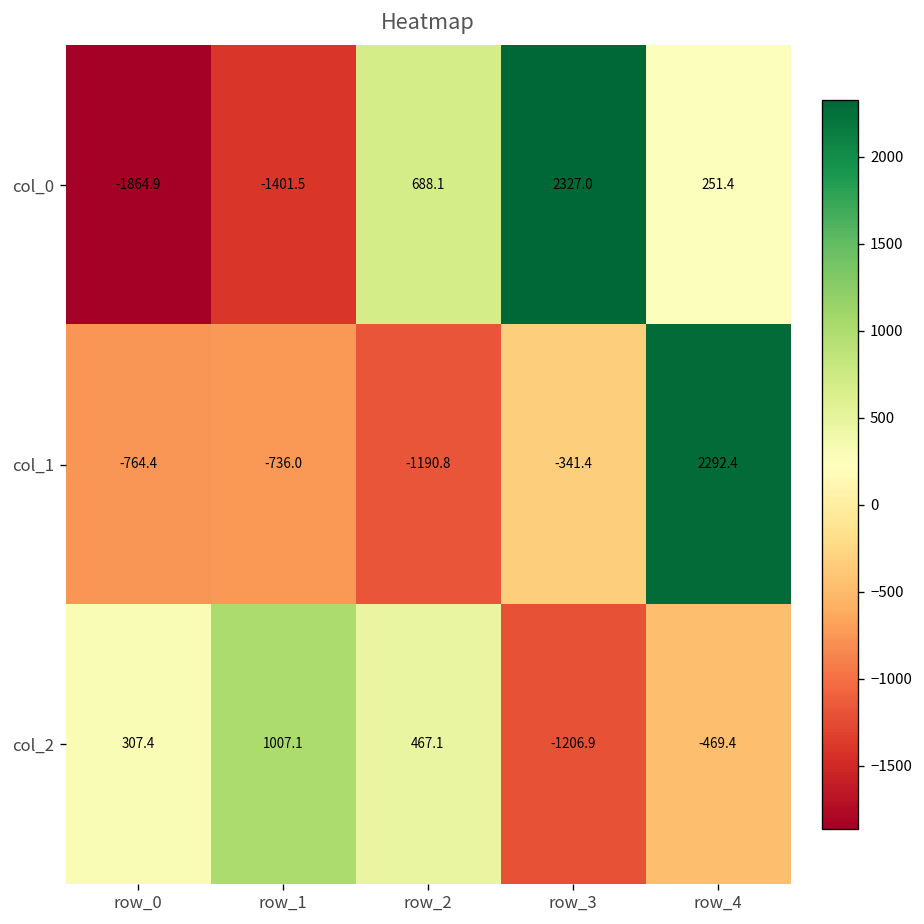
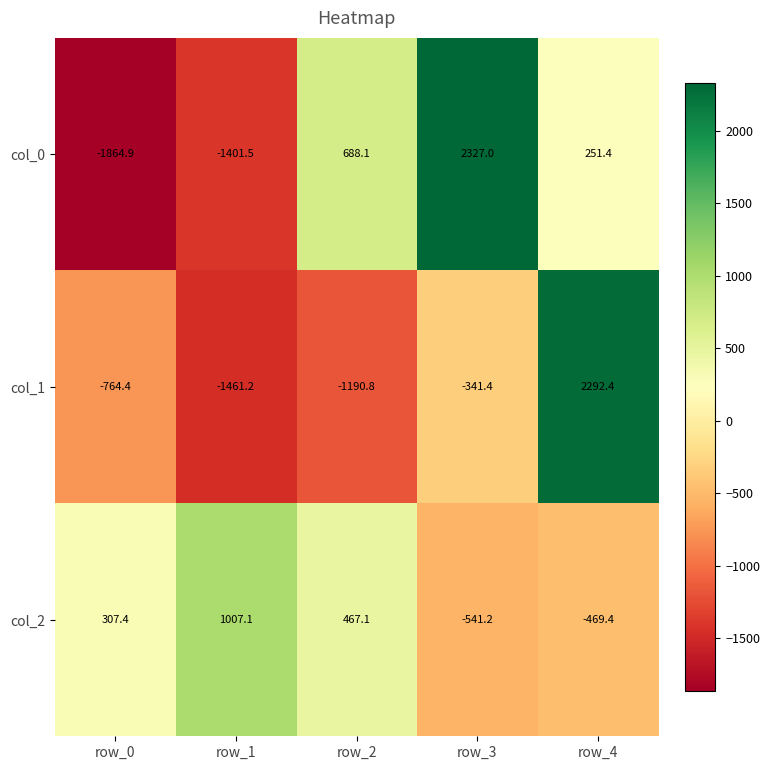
  {
    "col_0": {
      "row_0": -1864.9,
      "row_1": -1401.5,
      "row_2": 688.1,
      "row_3": 2327.0,
      "row_4": 251.4
    },
    "col_1": {
      "row_0": -764.4,
-     "row_1": -736.0,
+     "row_1": -1461.2,
      "row_2": -1190.8,
      "row_3": -341.4,
      "row_4": 2292.4
    },
    "col_2": {
      "row_0": 307.4,
      "row_1": 1007.1,
      "row_2": 467.1,
-     "row_3": -1206.9,
+     "row_3": -541.2,
      "row_4": -469.4
    }
  }
